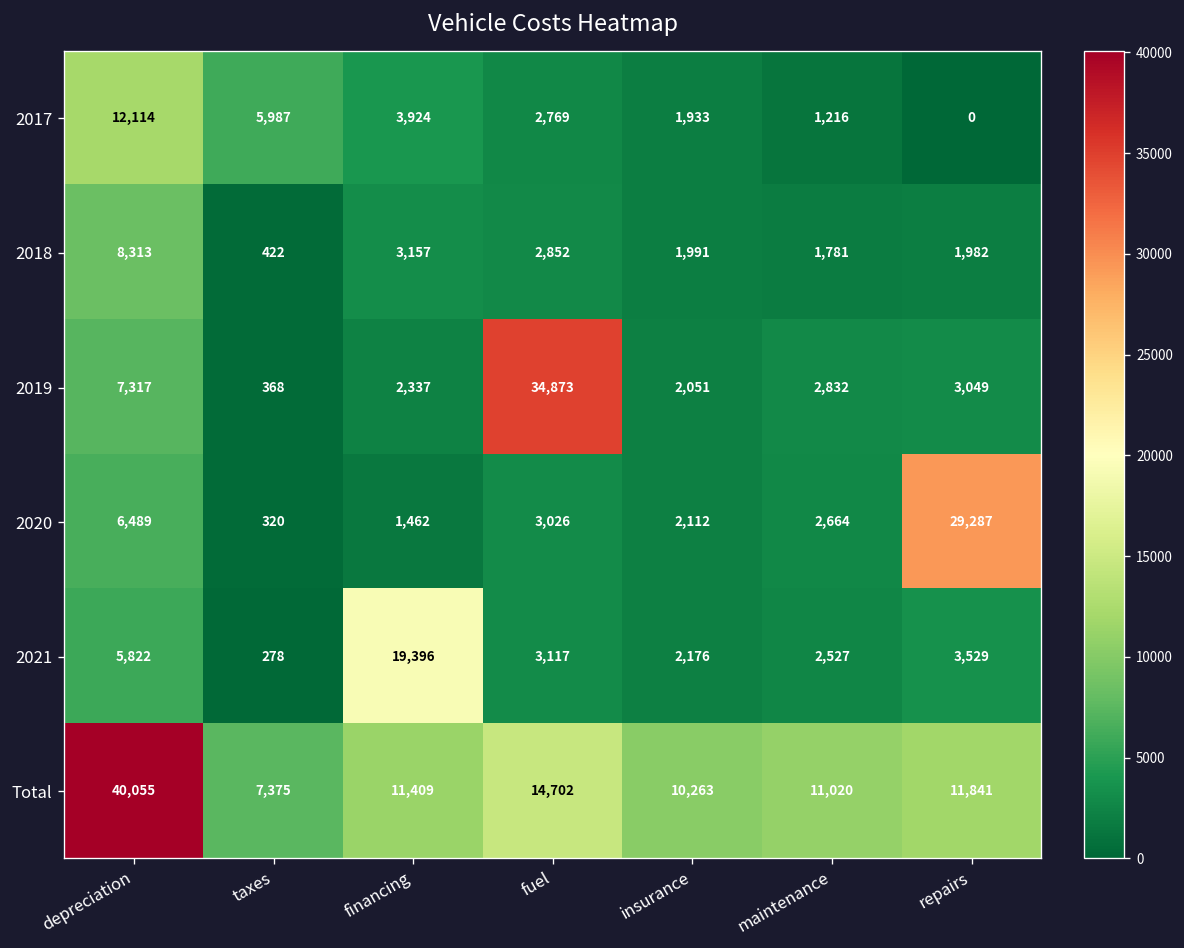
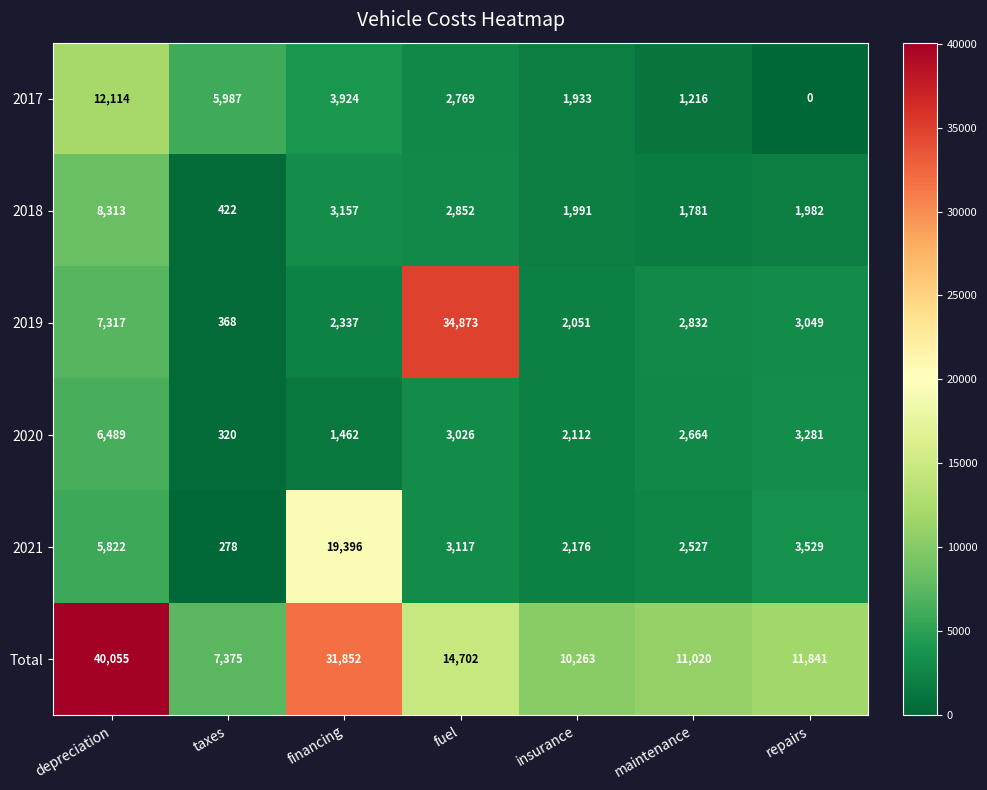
  {
    "2017": {
      "depreciation": "12,114",
      "taxes": "5,987",
      "financing": "3,924",
      "fuel": "2,769",
      "insurance": "1,933",
      "maintenance": "1,216",
      "repairs": "0"
    },
    "2018": {
      "depreciation": "8,313",
      "taxes": "422",
      "financing": "3,157",
      "fuel": "2,852",
      "insurance": "1,991",
      "maintenance": "1,781",
      "repairs": "1,982"
    },
    "2019": {
      "depreciation": "7,317",
      "taxes": "368",
      "financing": "2,337",
      "fuel": "34,873",
      "insurance": "2,051",
      "maintenance": "2,832",
      "repairs": "3,049"
    },
    "2020": {
      "depreciation": "6,489",
      "taxes": "320",
      "financing": "1,462",
      "fuel": "3,026",
      "insurance": "2,112",
      "maintenance": "2,664",
-     "repairs": "29,287"
+     "repairs": "3,281"
    },
    "2021": {
      "depreciation": "5,822",
      "taxes": "278",
      "financing": "19,396",
      "fuel": "3,117",
      "insurance": "2,176",
      "maintenance": "2,527",
      "repairs": "3,529"
    },
    "Total": {
      "depreciation": "40,055",
      "taxes": "7,375",
-     "financing": "11,409",
+     "financing": "31,852",
      "fuel": "14,702",
      "insurance": "10,263",
      "maintenance": "11,020",
      "repairs": "11,841"
    }
  }
